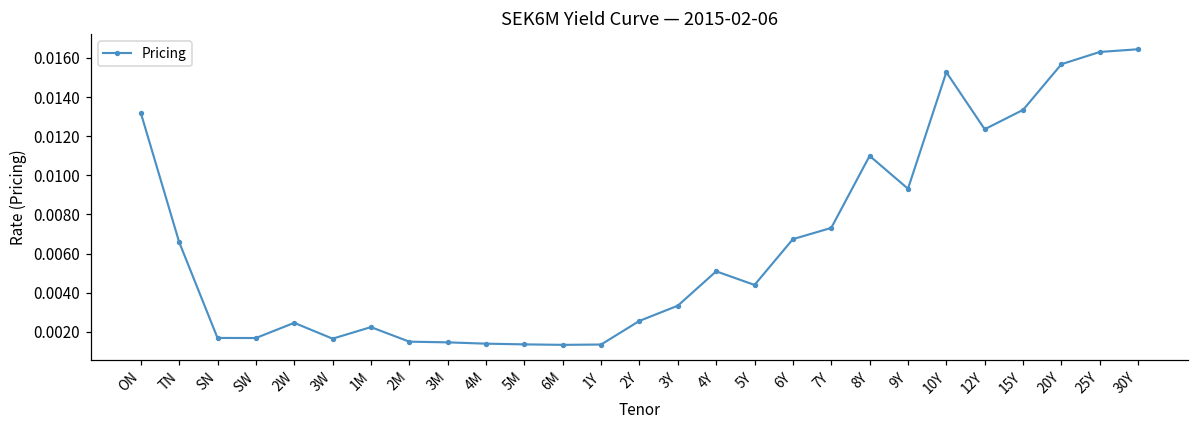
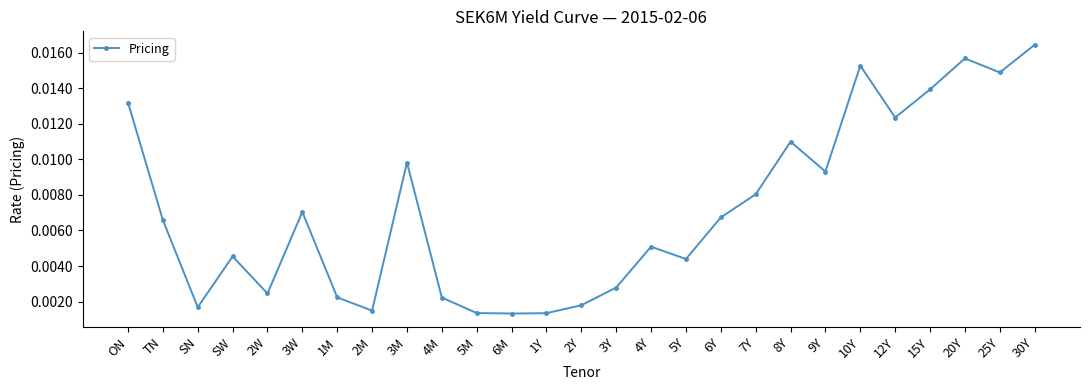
  {
    "ON": 0.0132,
    "TN": 0.0066,
    "SN": 0.0017,
-   "SW": 0.0017,
+   "SW": 0.0045,
    "2W": 0.0025,
-   "3W": 0.0016,
+   "3W": 0.0070,
    "1M": 0.0022,
    "2M": 0.0015,
-   "3M": 0.0015,
-   "4M": 0.0014,
+   "3M": 0.0098,
+   "4M": 0.0022,
    "5M": 0.0014,
    "6M": 0.0013,
    "1Y": 0.0013,
-   "2Y": 0.0026,
-   "3Y": 0.0033,
+   "2Y": 0.0018,
+   "3Y": 0.0028,
    "4Y": 0.0051,
    "5Y": 0.0044,
    "6Y": 0.0067,
-   "7Y": 0.0073,
+   "7Y": 0.0080,
    "8Y": 0.0110,
    "9Y": 0.0093,
    "10Y": 0.0153,
    "12Y": 0.0124,
-   "15Y": 0.0133,
+   "15Y": 0.0139,
    "20Y": 0.0157,
-   "25Y": 0.0163,
+   "25Y": 0.0149,
    "30Y": 0.0164
  }
